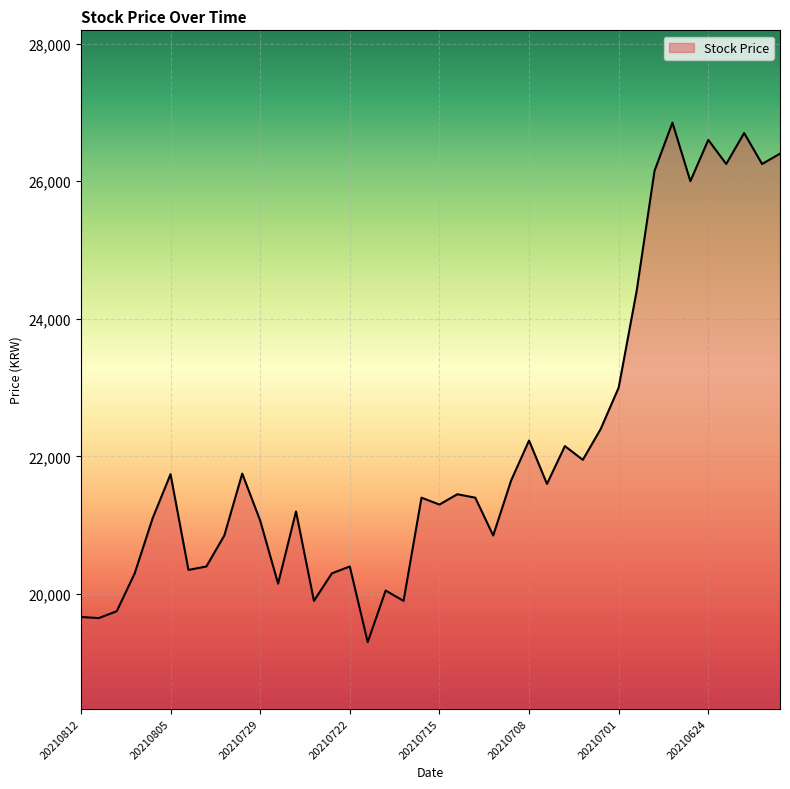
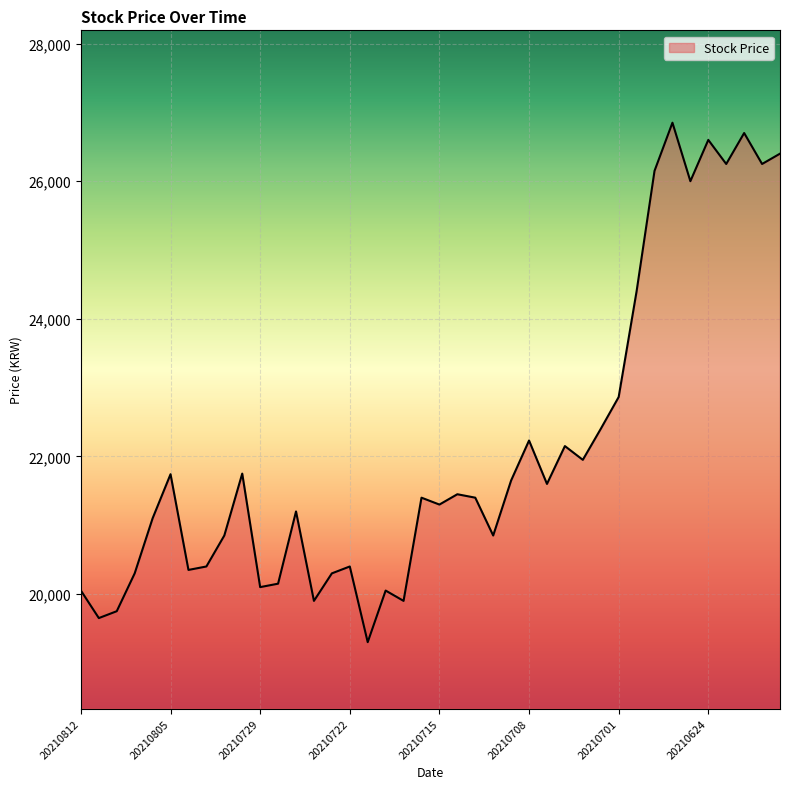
  {
-   "20210812": "19,700",
+   "20210812": "20,100",
    "20210805": "21,700",
-   "20210729": "21,100",
+   "20210729": "20,100",
    "20210722": "20,400",
    "20210715": "21,300",
    "20210708": "22,200",
-   "20210701": "23,000",
+   "20210701": "22,900",
    "20210624": "26,600"
  }
